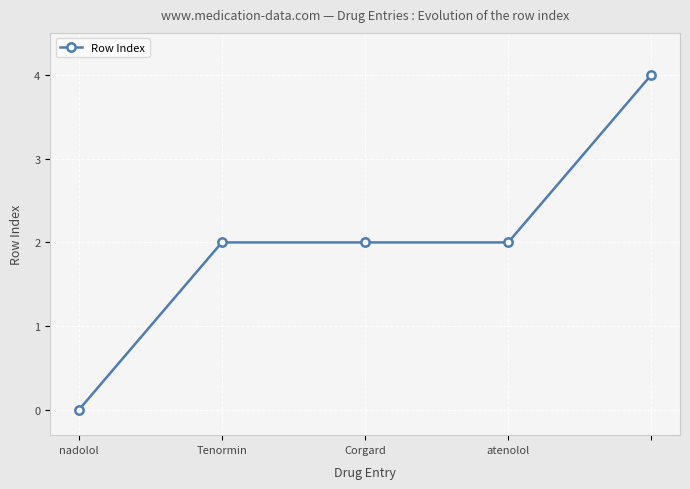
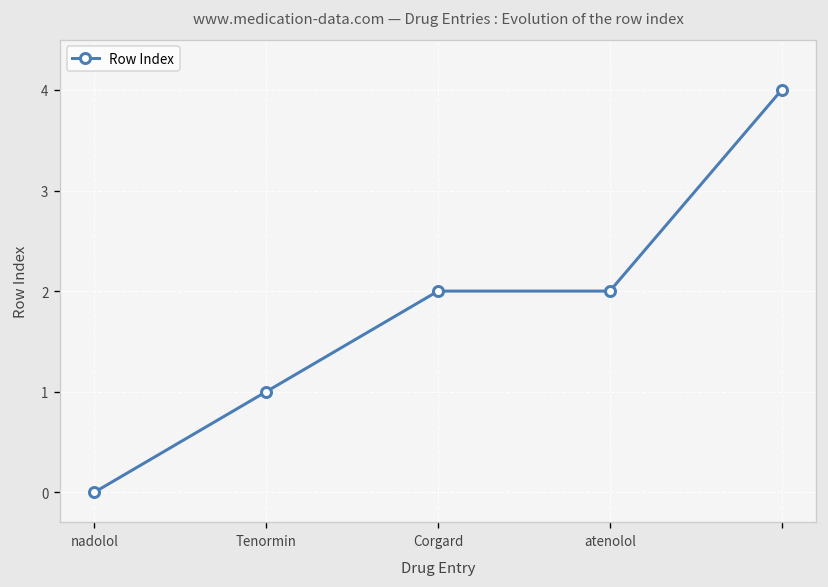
  {
    "nadolol": 0,
-   "Tenormin": 2,
+   "Tenormin": 1,
    "Corgard": 2,
    "atenolol": 2
  }
